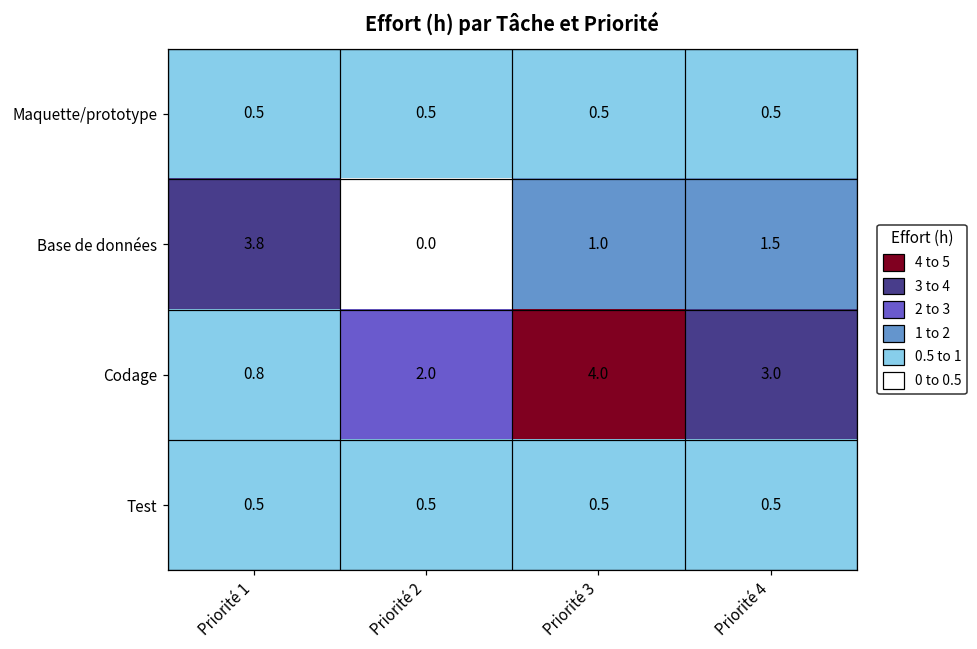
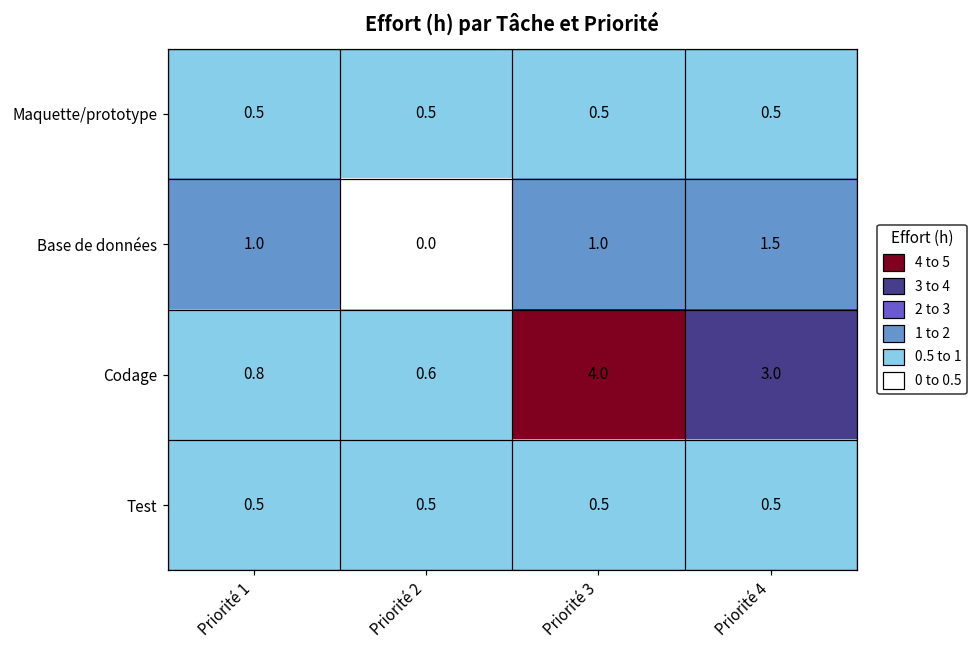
  {
    "Maquette/prototype": {
      "Priorité 1": 0.5,
      "Priorité 2": 0.5,
      "Priorité 3": 0.5,
      "Priorité 4": 0.5
    },
    "Base de données": {
-     "Priorité 1": 3.8,
+     "Priorité 1": 1.0,
      "Priorité 2": 0.0,
      "Priorité 3": 1.0,
      "Priorité 4": 1.5
    },
    "Codage": {
      "Priorité 1": 0.8,
-     "Priorité 2": 2.0,
+     "Priorité 2": 0.6,
      "Priorité 3": 4.0,
      "Priorité 4": 3.0
    },
    "Test": {
      "Priorité 1": 0.5,
      "Priorité 2": 0.5,
      "Priorité 3": 0.5,
      "Priorité 4": 0.5
    }
  }
